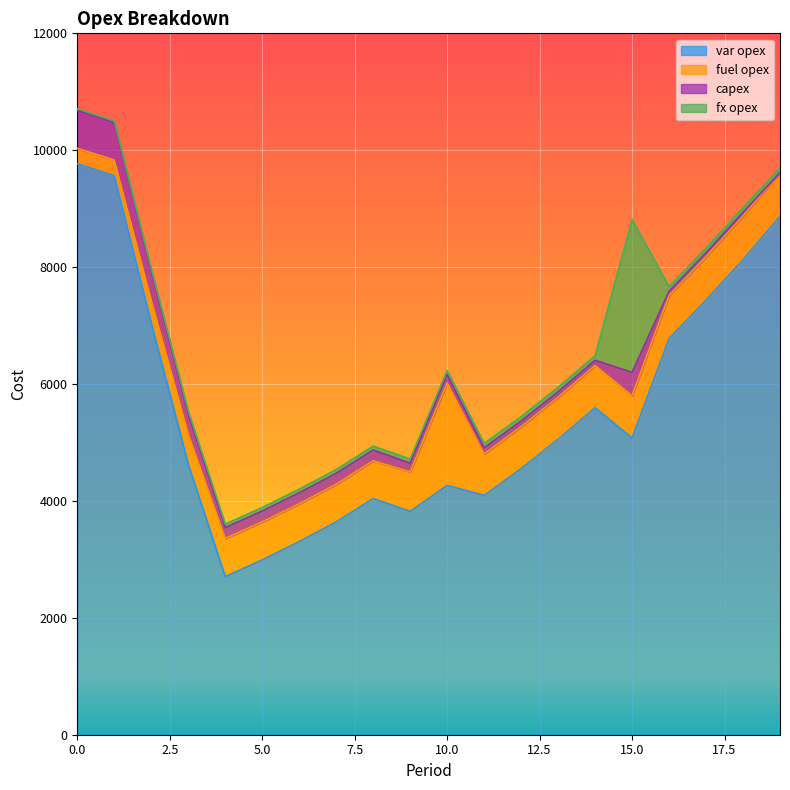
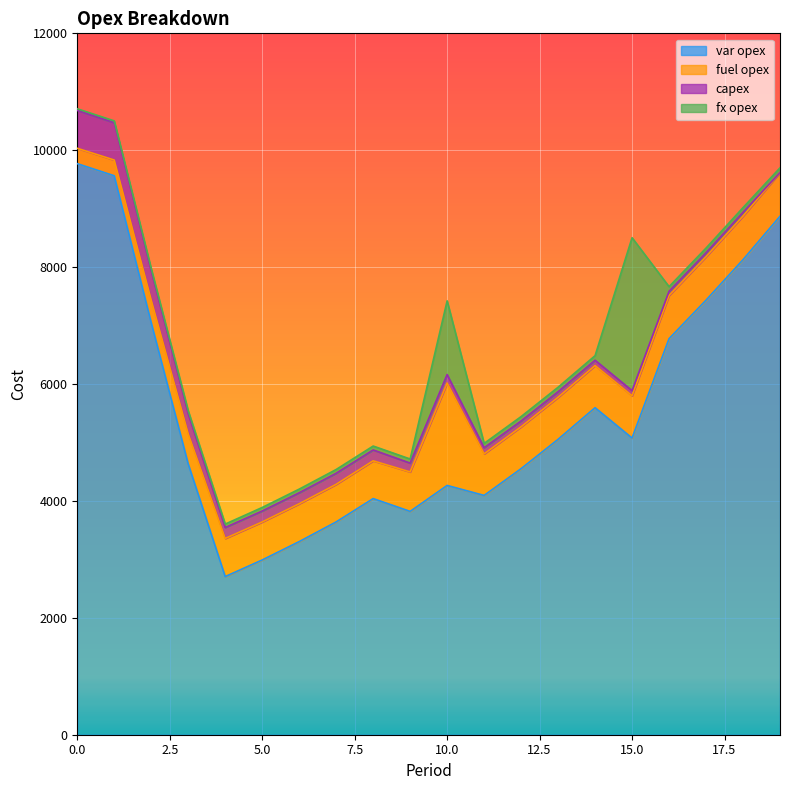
  {
    "var opex": {
      "0.0": 9800,
      "5.0": 3000,
      "10.0": 4300,
      "15.0": 5100
    },
    "fuel opex": {
      "0.0": 300,
      "5.0": 700,
      "10.0": 1800,
      "15.0": 700
    },
    "capex": {
      "5.0": 200,
      "10.0": 100,
-     "15.0": 400
+     "15.0": 100
    },
    "fx opex": {
      "5.0": 100,
-     "10.0": 100,
+     "10.0": 1300,
      "15.0": 2600
    }
  }
